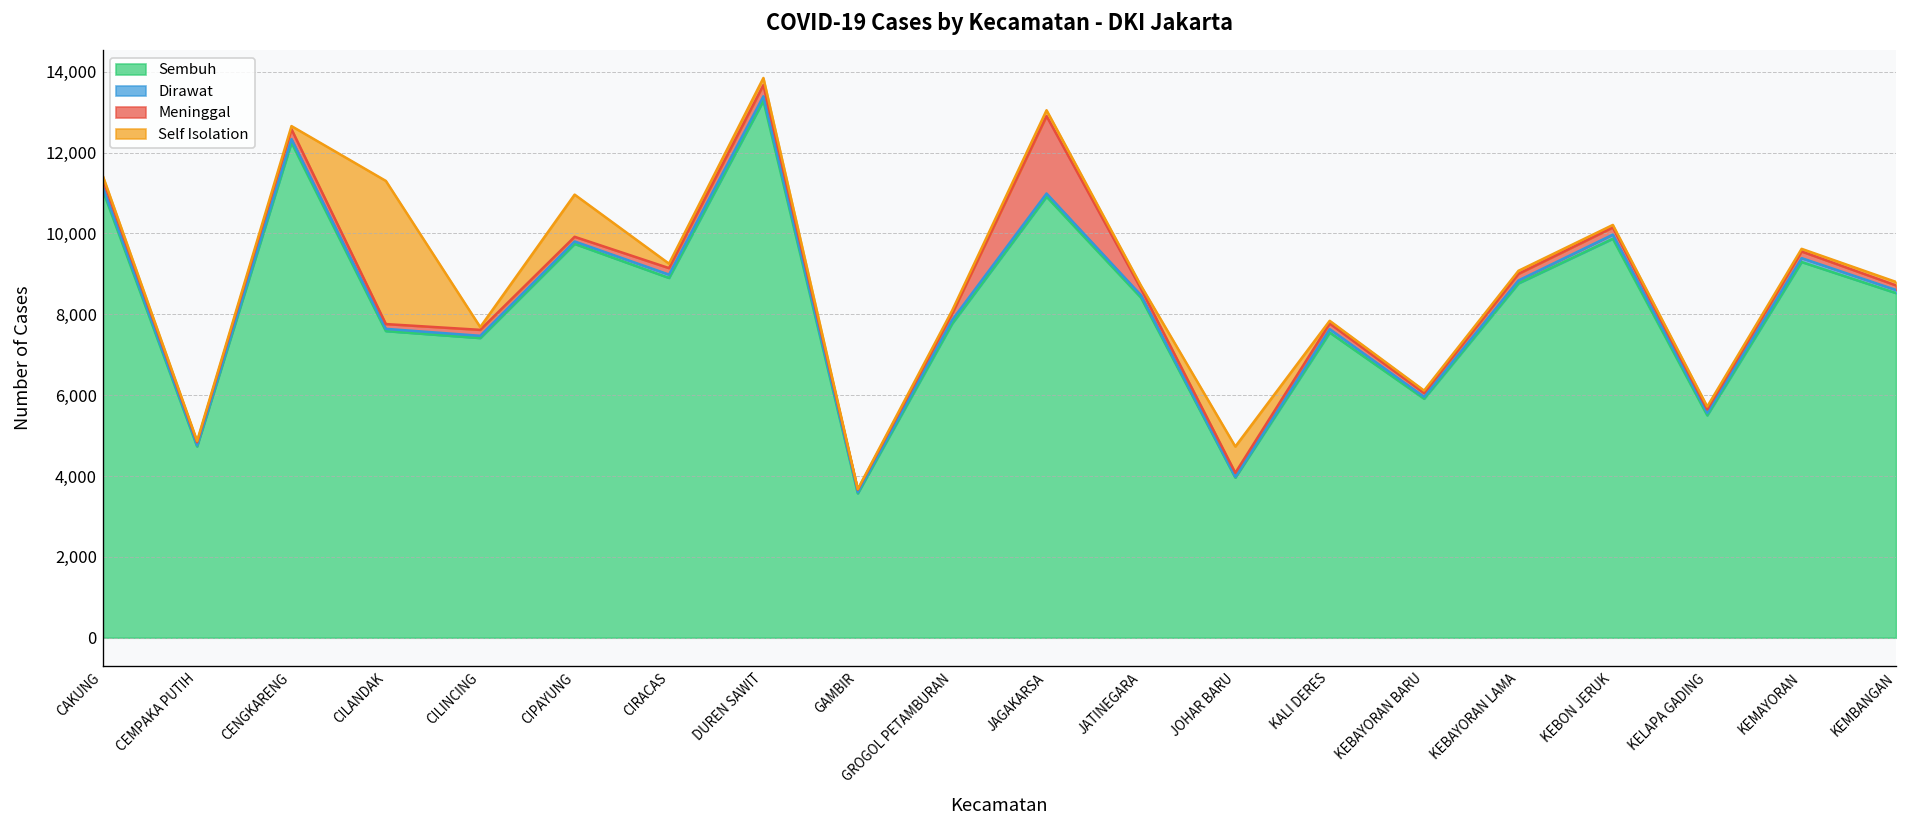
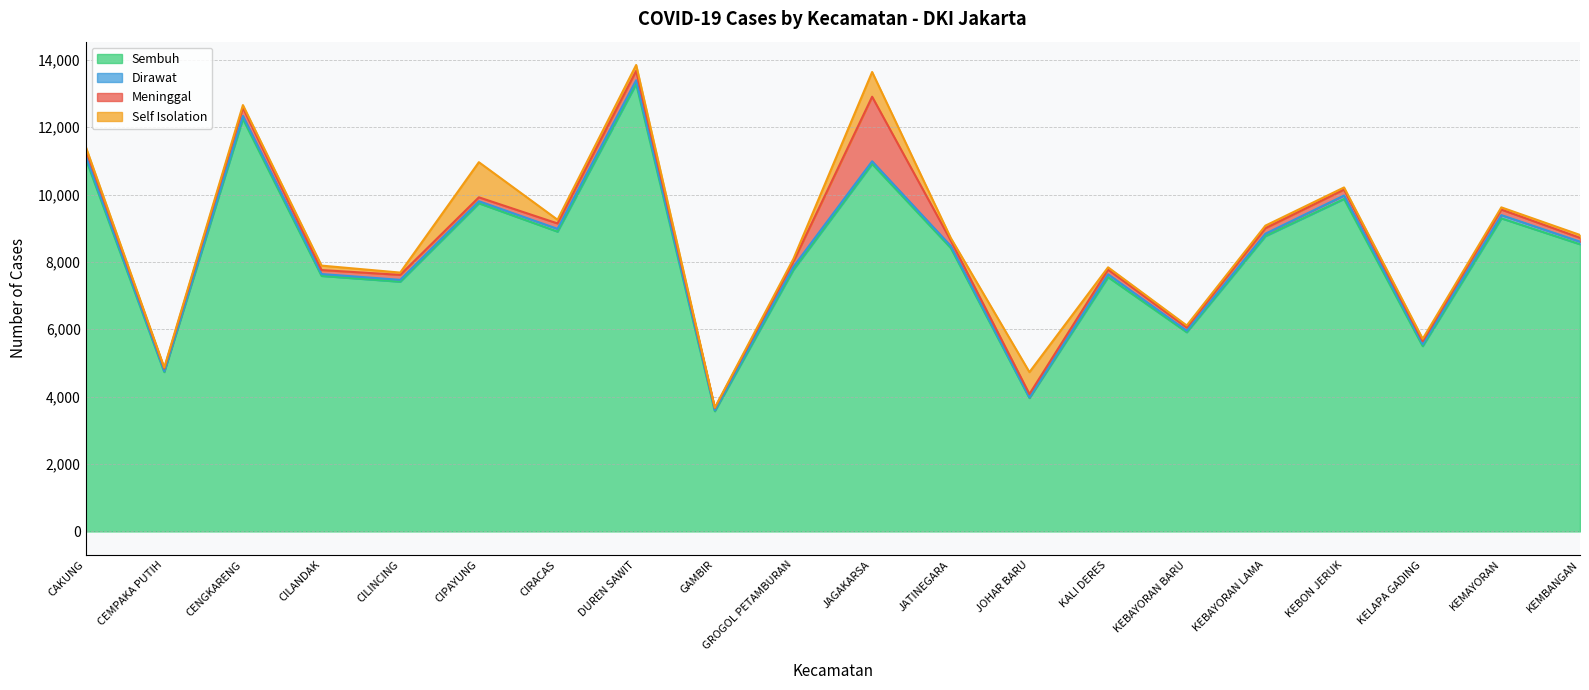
  {
    "Sembuh": {
      "CAKUNG": "11,100",
      "CENGKARENG": "12,200",
      "CIRACAS": "8,900",
      "DUREN SAWIT": "13,300",
      "GROGOL PETAMBURAN": "7,800",
      "JAGAKARSA": "10,900",
      "KALI DERES": "7,500",
      "KEBON JERUK": "9,900",
      "KEMAYORAN": "9,300",
      "KEMBANGAN": "8,500"
    },
    "Dirawat": {
      "CAKUNG": "100",
      "CENGKARENG": "100",
      "CIRACAS": "100",
      "DUREN SAWIT": "100",
      "GROGOL PETAMBURAN": "100",
      "JAGAKARSA": "100",
      "KALI DERES": "100",
      "KEBON JERUK": "100",
      "KEMAYORAN": "100",
      "KEMBANGAN": "100"
    },
    "Meninggal": {
      "CENGKARENG": "200",
      "CILANDAK": "100",
      "CIPAYUNG": "100",
      "CIRACAS": "200",
      "DUREN SAWIT": "300",
      "GROGOL PETAMBURAN": "200",
      "JAGAKARSA": "1,900",
      "JOHAR BARU": "100",
      "KEMBANGAN": "100"
    },
    "Self Isolation": {
      "CENGKARENG": "100",
-     "CILANDAK": "3,500",
+     "CILANDAK": "100",
      "CIPAYUNG": "1,000",
      "CIRACAS": "100",
      "DUREN SAWIT": "200",
      "GROGOL PETAMBURAN": "100",
-     "JAGAKARSA": "100",
+     "JAGAKARSA": "700",
      "JOHAR BARU": "700",
      "KEMBANGAN": "100"
    }
  }
